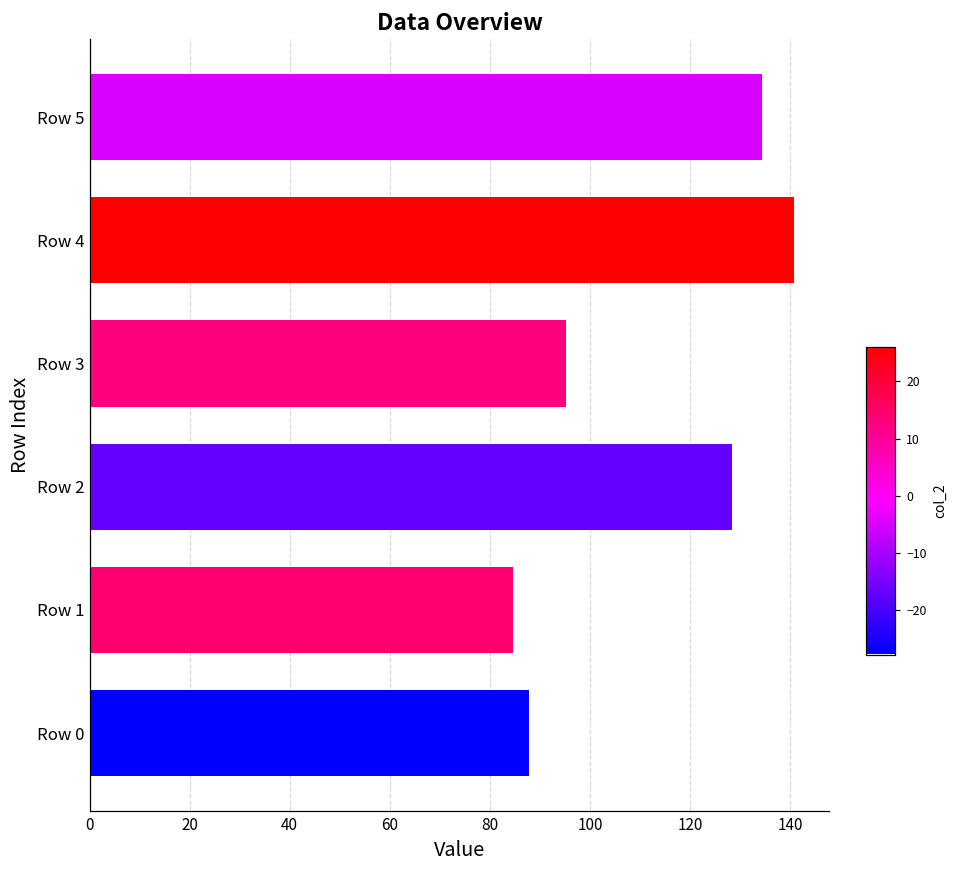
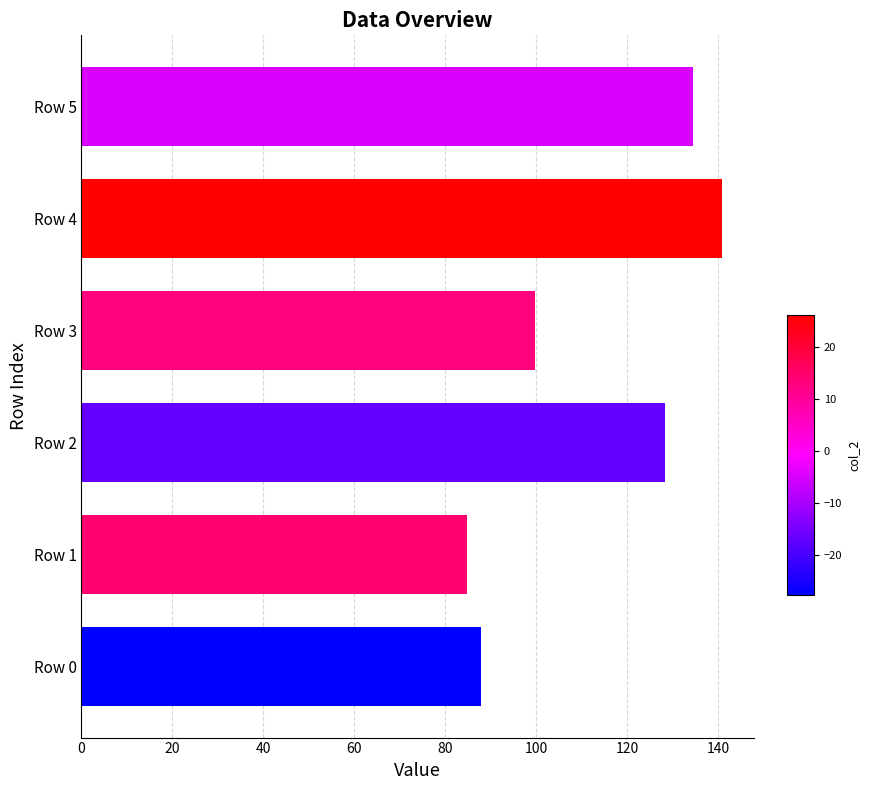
  {
    "Row 5": 134,
    "Row 4": 141,
-   "Row 3": 95,
+   "Row 3": 100,
    "Row 2": 128,
    "Row 1": 85,
    "Row 0": 88
  }
